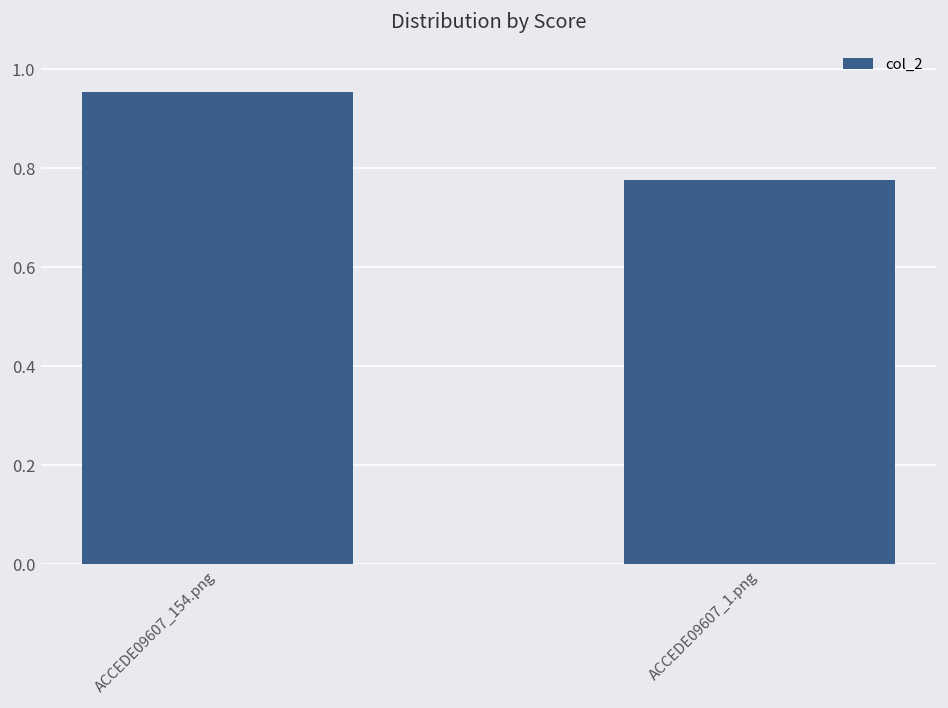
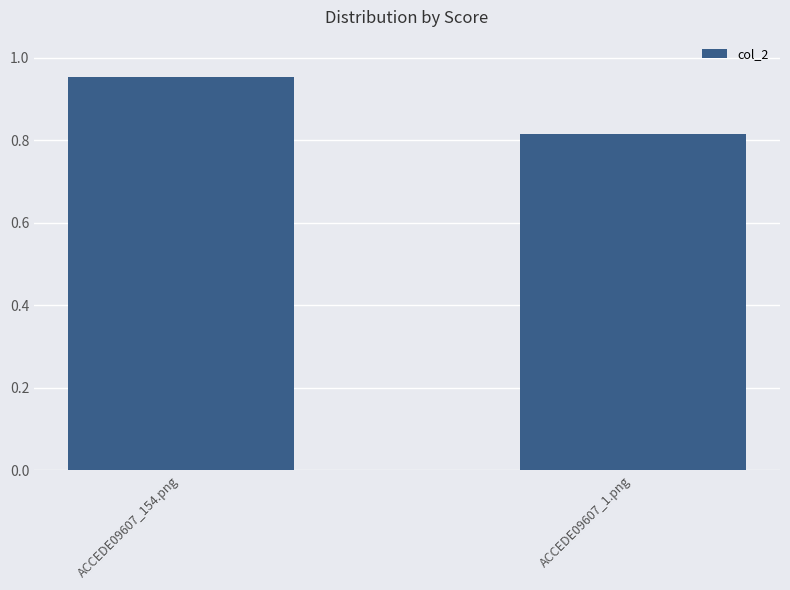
  {
    "ACCEDE09607_154.png": 0.95,
-   "ACCEDE09607_1.png": 0.78
+   "ACCEDE09607_1.png": 0.81
  }
